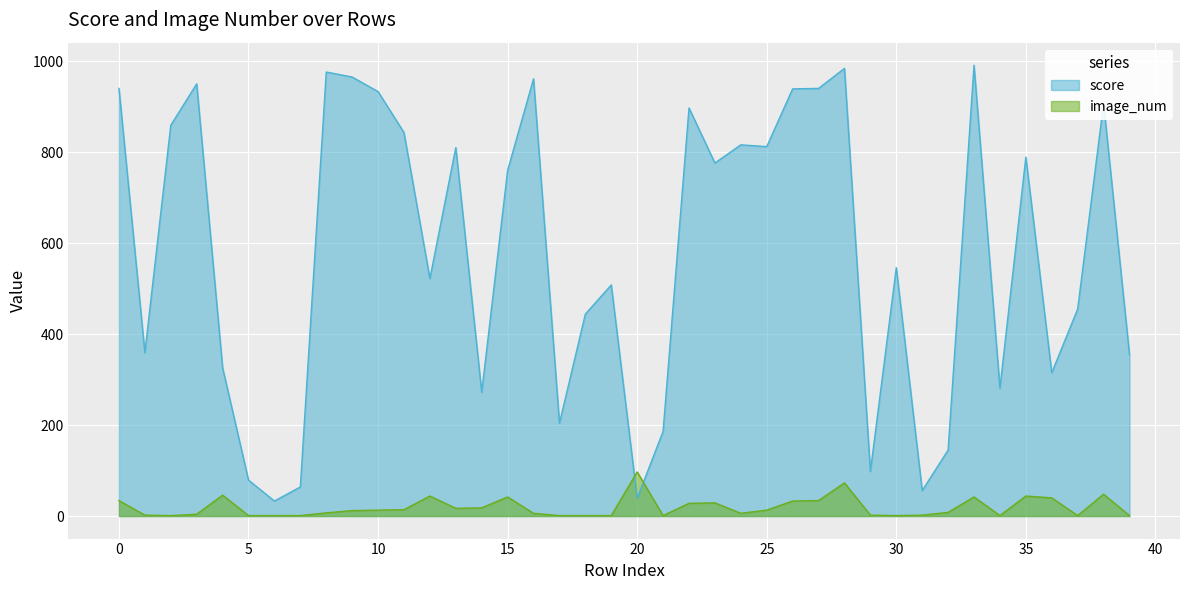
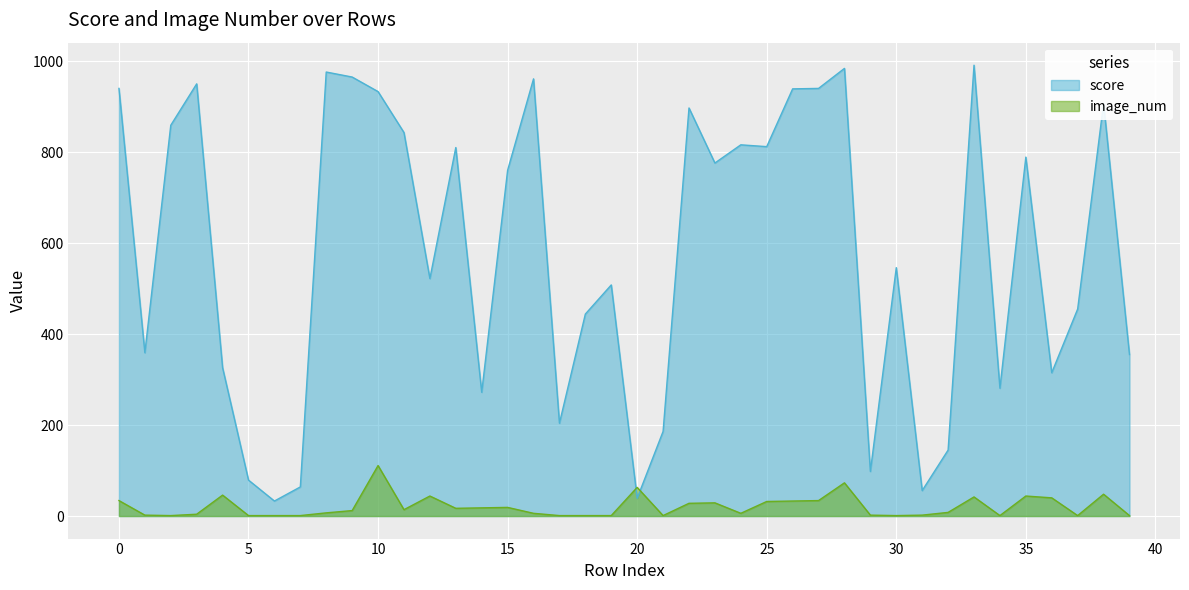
  {
    "score": {
      "0": 940,
      "5": 80,
      "10": 930,
      "15": 760,
      "20": 40,
      "25": 810,
      "30": 550,
      "35": 790
    },
    "image_num": {
      "0": 30,
      "5": 0,
-     "10": 10,
-     "15": 40,
-     "20": 100,
-     "25": 10,
+     "10": 110,
+     "15": 20,
+     "20": 60,
+     "25": 30,
      "30": 0,
      "35": 40
    }
  }
